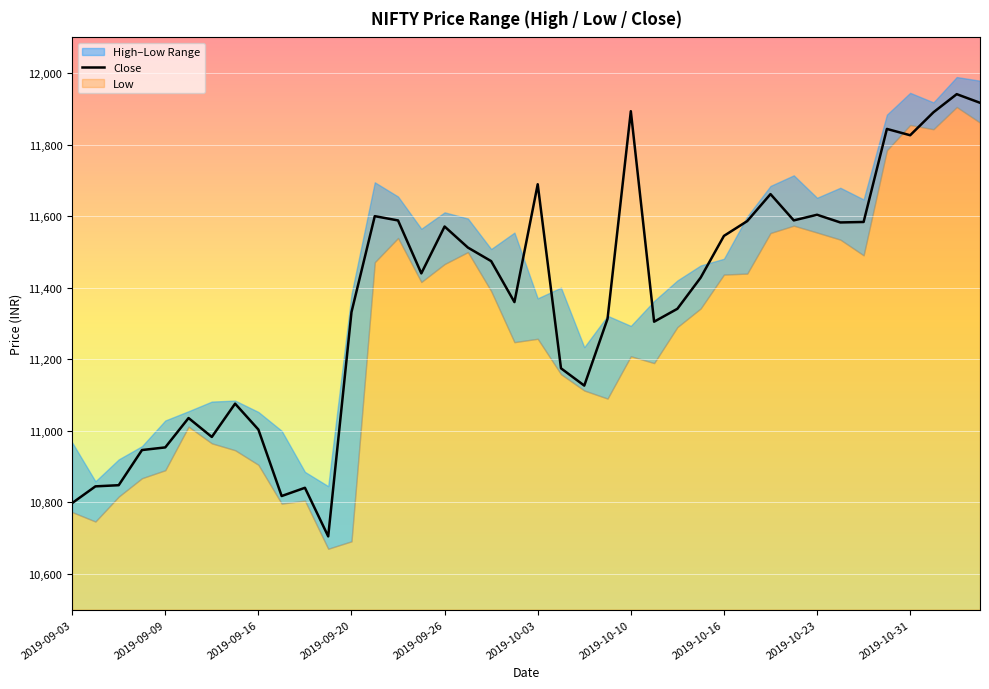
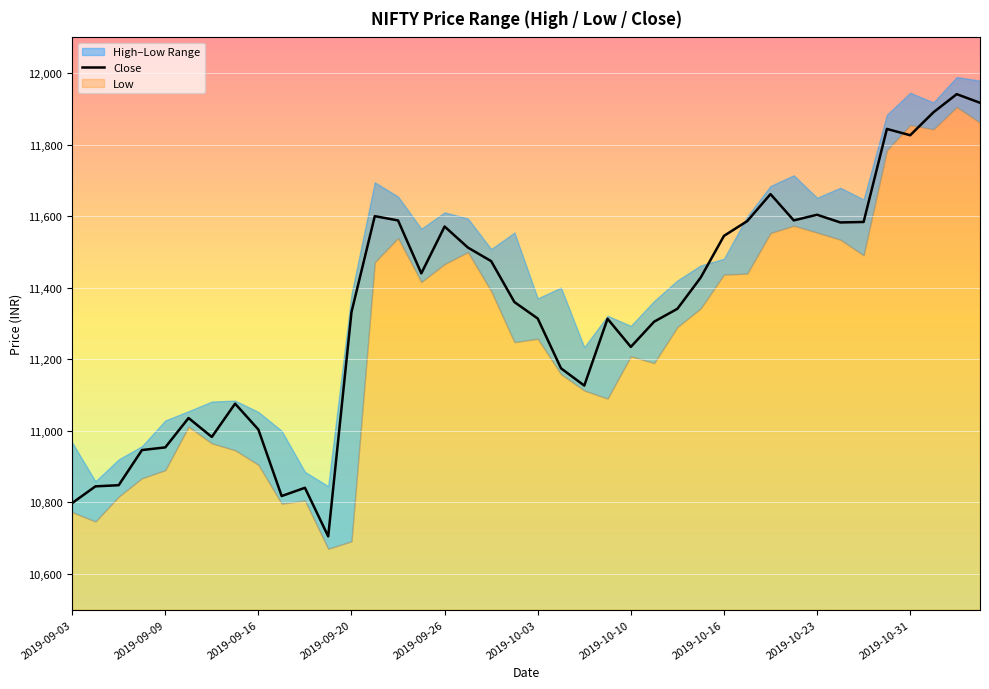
  {
    "Close": {
      "2019-09-03": "10,800",
      "2019-09-09": "10,950",
      "2019-09-16": "11,000",
      "2019-09-20": "11,330",
      "2019-09-26": "11,570",
-     "2019-10-03": "11,690",
-     "2019-10-10": "11,890",
+     "2019-10-03": "11,310",
+     "2019-10-10": "11,230",
      "2019-10-16": "11,550",
      "2019-10-23": "11,600",
      "2019-10-31": "11,830"
    },
    "Low": {
      "2019-09-03": "10,770",
      "2019-09-09": "10,890",
      "2019-09-16": "10,910",
      "2019-09-20": "10,690",
      "2019-09-26": "11,470",
      "2019-10-03": "11,260",
      "2019-10-10": "11,210",
      "2019-10-16": "11,440",
      "2019-10-23": "11,550",
      "2019-10-31": "11,860"
    }
  }
